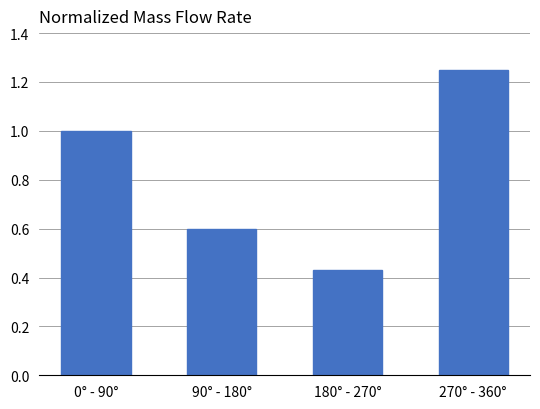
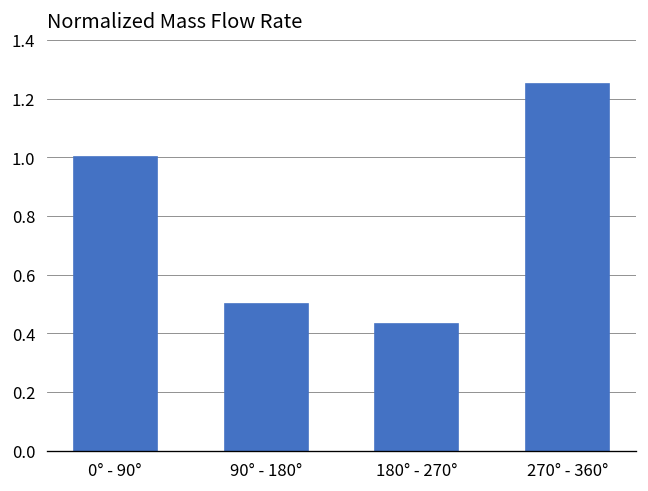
  {
    "0° - 90°": 1.0,
-   "90° - 180°": 0.6,
+   "90° - 180°": 0.5,
    "180° - 270°": 0.43,
    "270° - 360°": 1.25
  }
